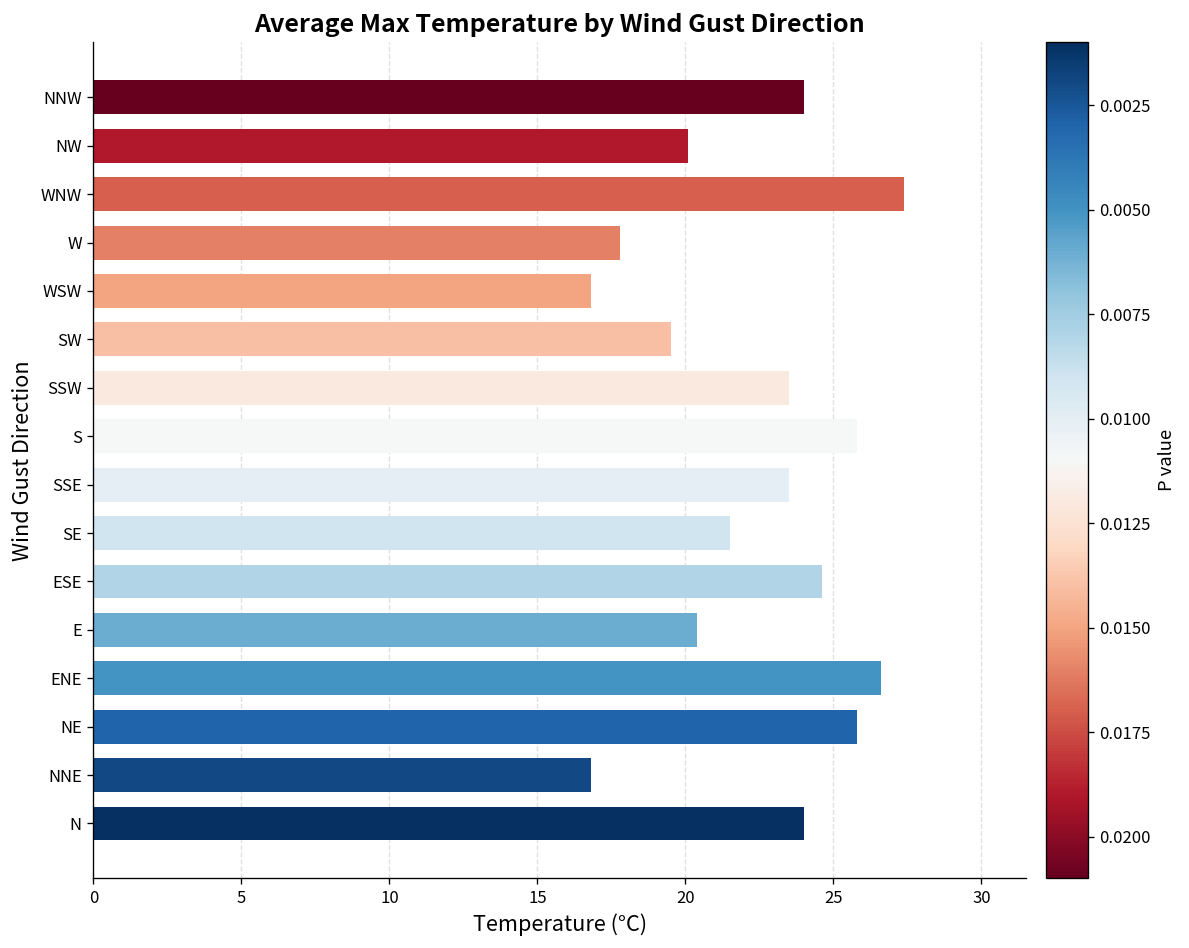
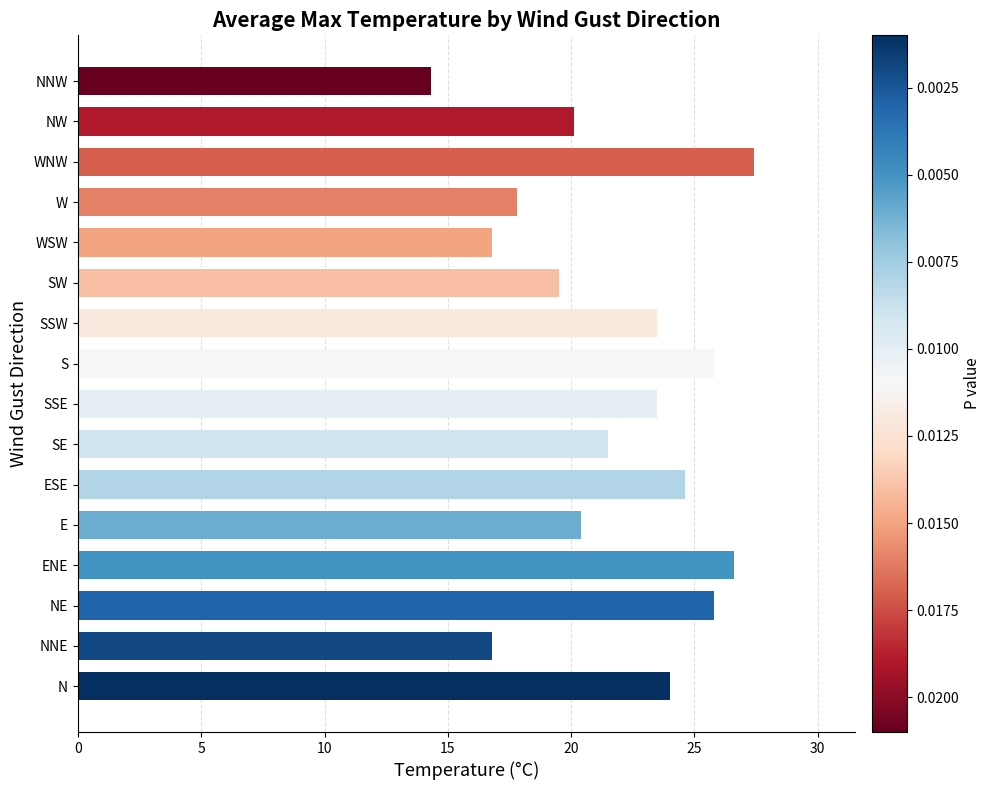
  {
-   "NNW": 24.0,
+   "NNW": 14.3,
    "NW": 20.1,
    "WNW": 27.4,
    "W": 17.8,
    "WSW": 16.8,
    "SW": 19.5,
    "SSW": 23.5,
    "S": 25.8,
    "SSE": 23.5,
    "SE": 21.5,
    "ESE": 24.6,
    "E": 20.4,
    "ENE": 26.6,
    "NE": 25.8,
    "NNE": 16.8,
    "N": 24.0
  }
